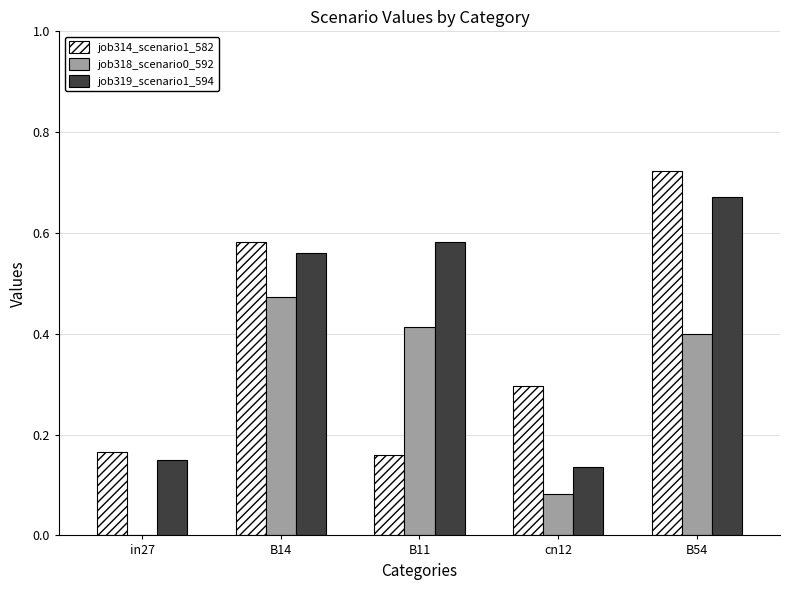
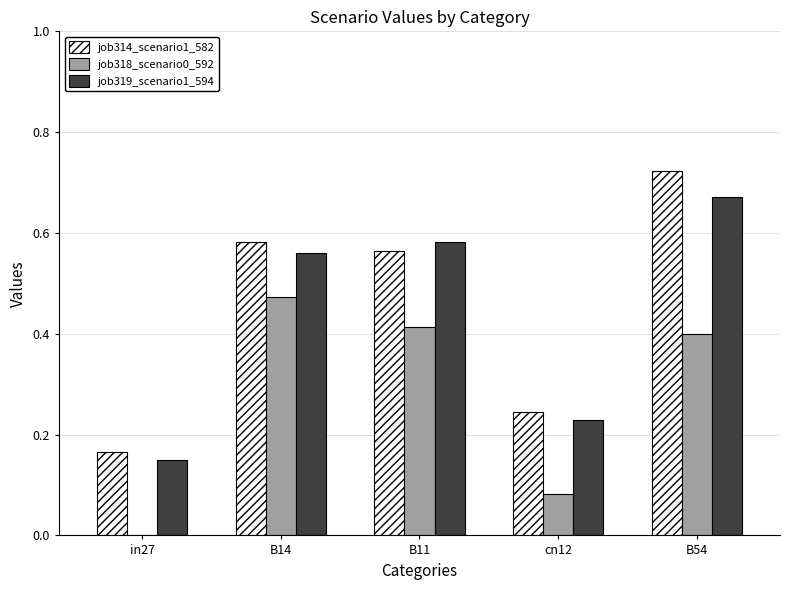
  {
    "job314_scenario1_582": {
      "in27": 0.17,
      "B14": 0.58,
-     "B11": 0.16,
-     "cn12": 0.30,
+     "B11": 0.56,
+     "cn12": 0.25,
      "B54": 0.72
    },
    "job318_scenario0_592": {
      "in27": 0.00,
      "B14": 0.47,
      "B11": 0.41,
      "cn12": 0.08,
      "B54": 0.40
    },
    "job319_scenario1_594": {
      "in27": 0.15,
      "B14": 0.56,
      "B11": 0.58,
-     "cn12": 0.14,
+     "cn12": 0.23,
      "B54": 0.67
    }
  }
